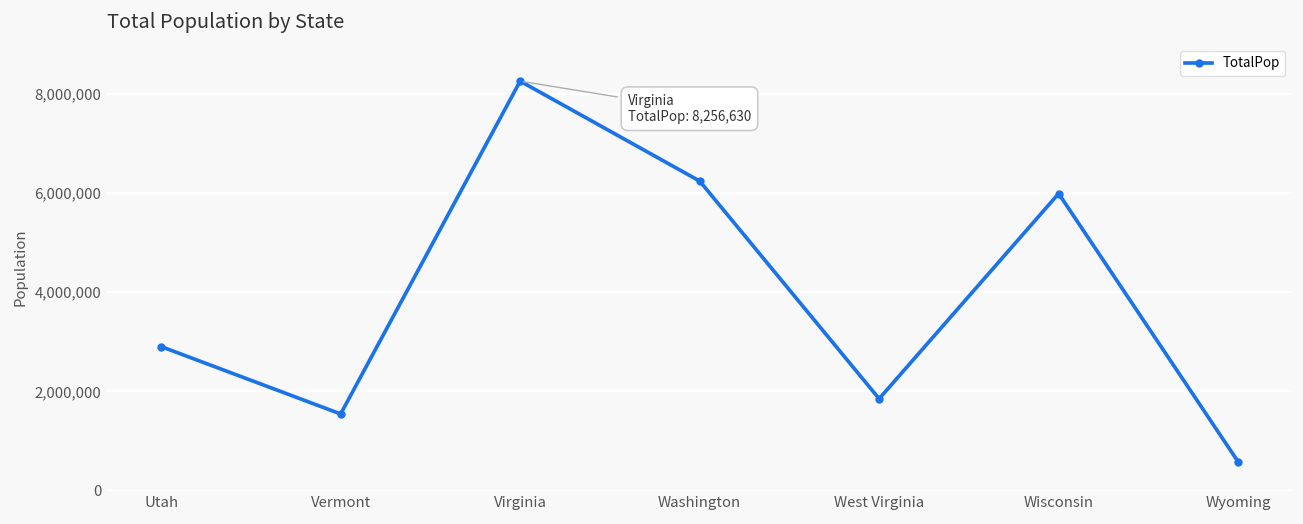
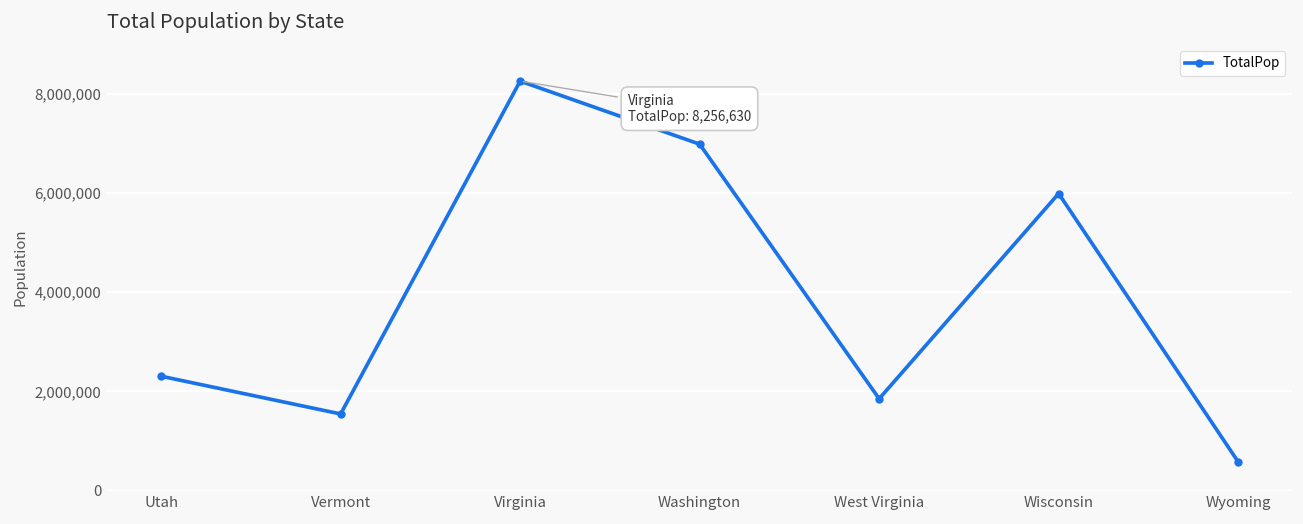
  {
-   "Utah": "2,900,000",
+   "Utah": "2,300,000",
    "Vermont": "1,500,000",
-   "Washington": "6,200,000",
+   "Washington": "7,000,000",
    "West Virginia": "1,900,000",
    "Wisconsin": "6,000,000",
    "Wyoming": "600,000"
  }
